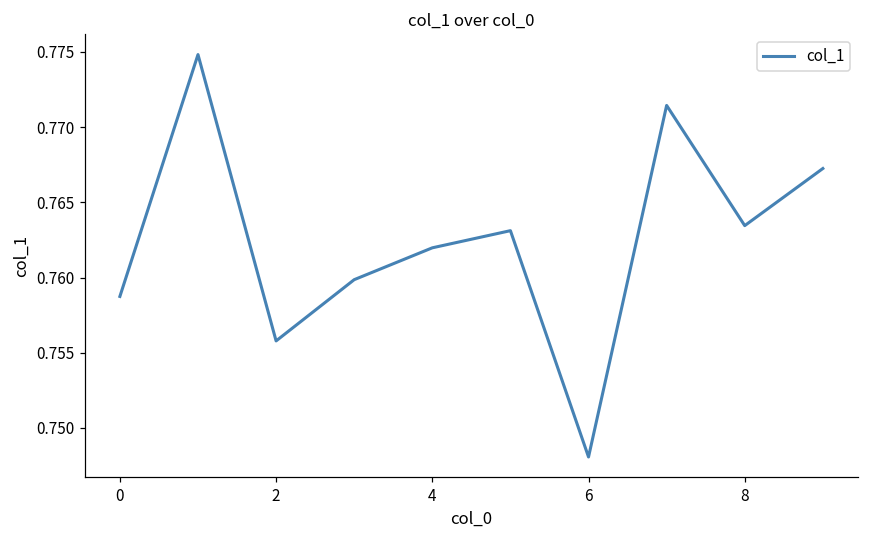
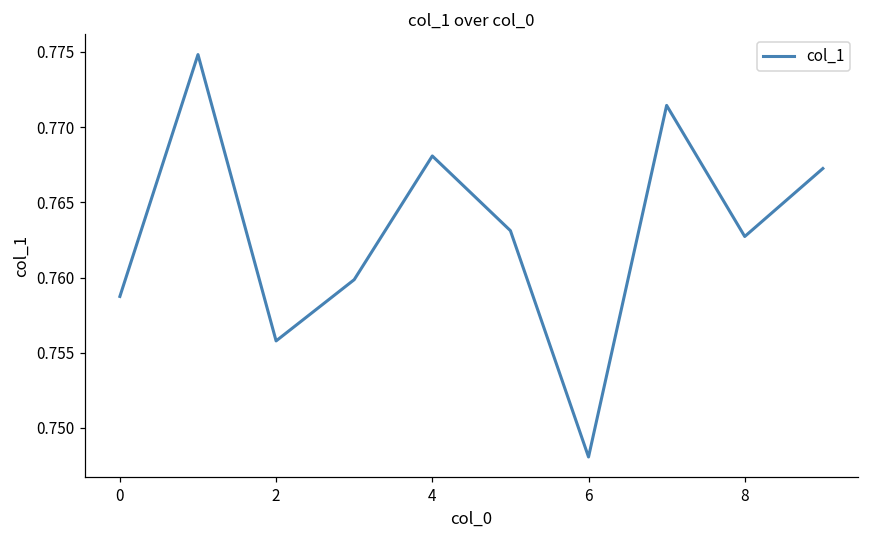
  {
    "0": 0.7587,
    "2": 0.7558,
-   "4": 0.7620,
+   "4": 0.7681,
    "6": 0.7481,
-   "8": 0.7635
+   "8": 0.7627
  }
